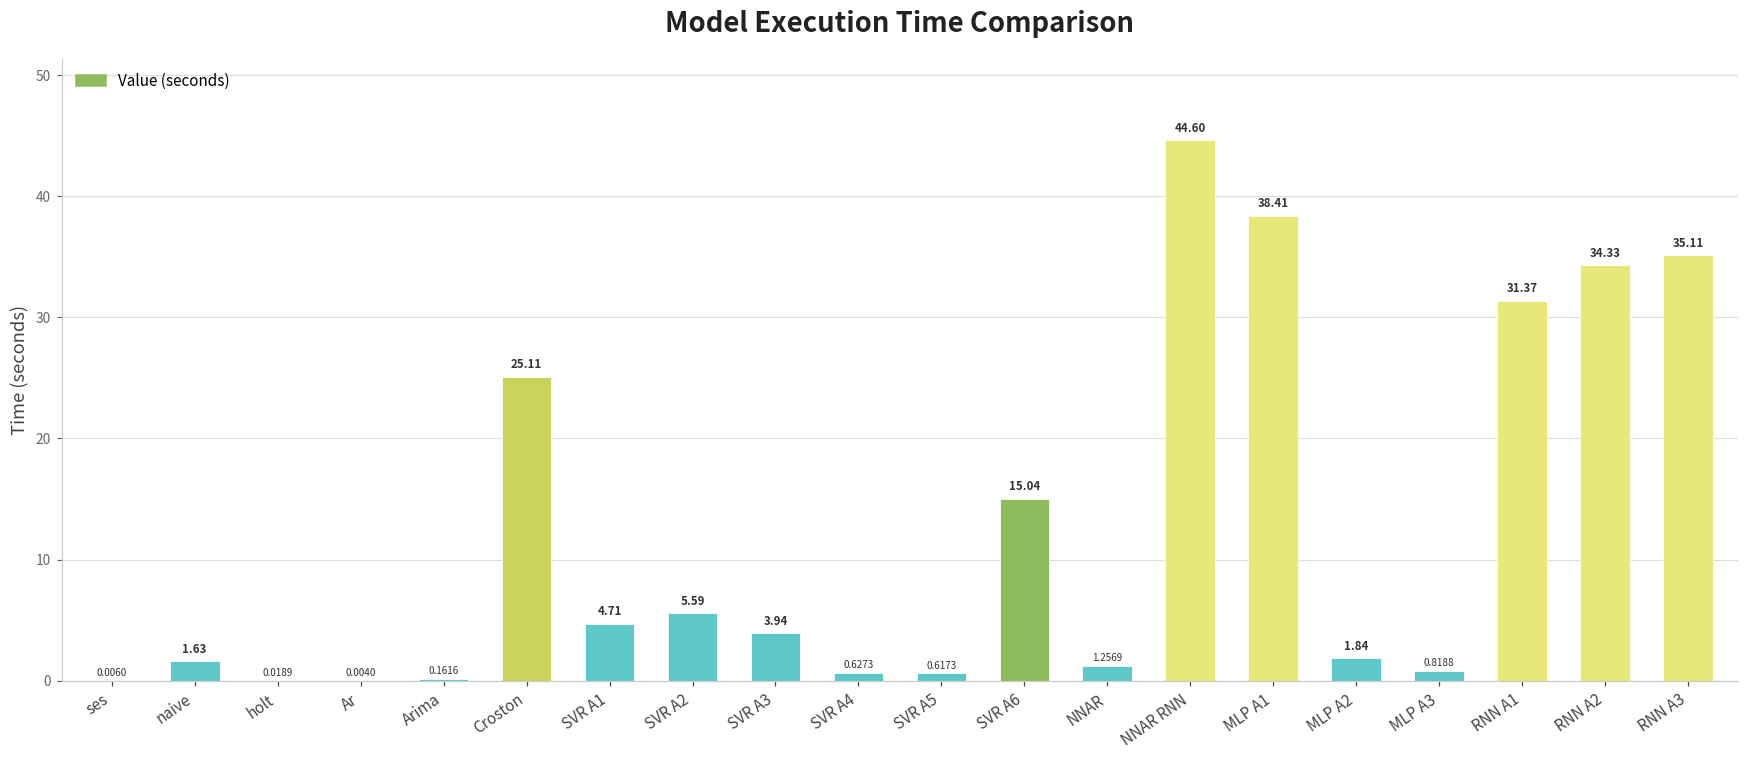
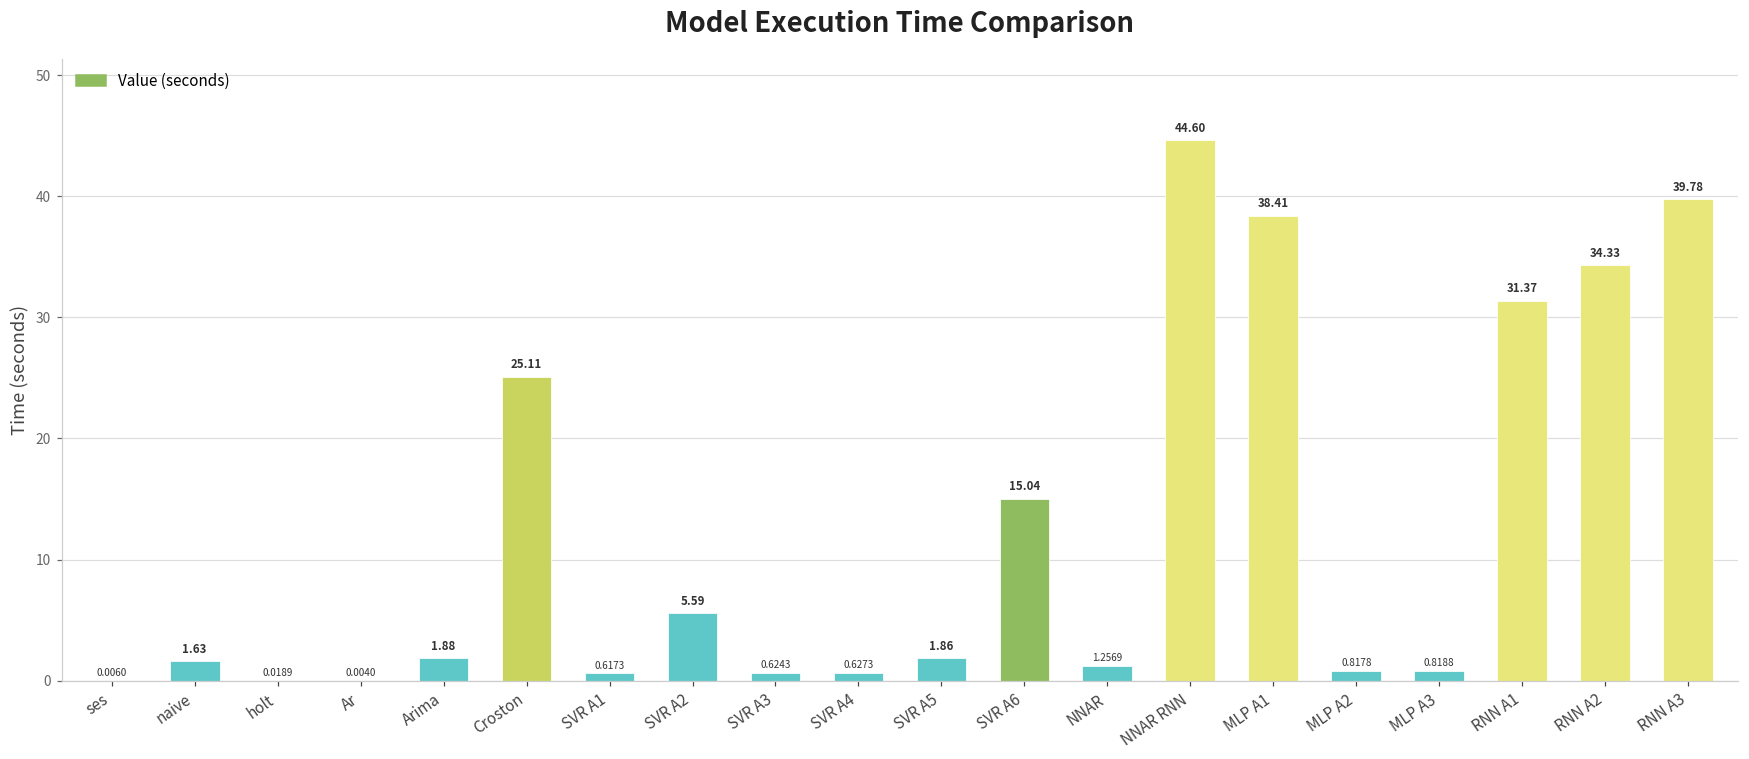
  {
    "ses": 0.0060,
    "naive": 1.63,
    "holt": 0.0189,
    "Ar": 0.0040,
-   "Arima": 0.1616,
+   "Arima": 1.88,
    "Croston": 25.11,
-   "SVR A1": 4.71,
+   "SVR A1": 0.6173,
    "SVR A2": 5.59,
-   "SVR A3": 3.94,
+   "SVR A3": 0.6243,
    "SVR A4": 0.6273,
-   "SVR A5": 0.6173,
+   "SVR A5": 1.86,
    "SVR A6": 15.04,
    "NNAR": 1.2569,
    "NNAR RNN": 44.60,
    "MLP A1": 38.41,
-   "MLP A2": 1.84,
+   "MLP A2": 0.8178,
    "MLP A3": 0.8188,
    "RNN A1": 31.37,
    "RNN A2": 34.33,
-   "RNN A3": 35.11
+   "RNN A3": 39.78
  }
